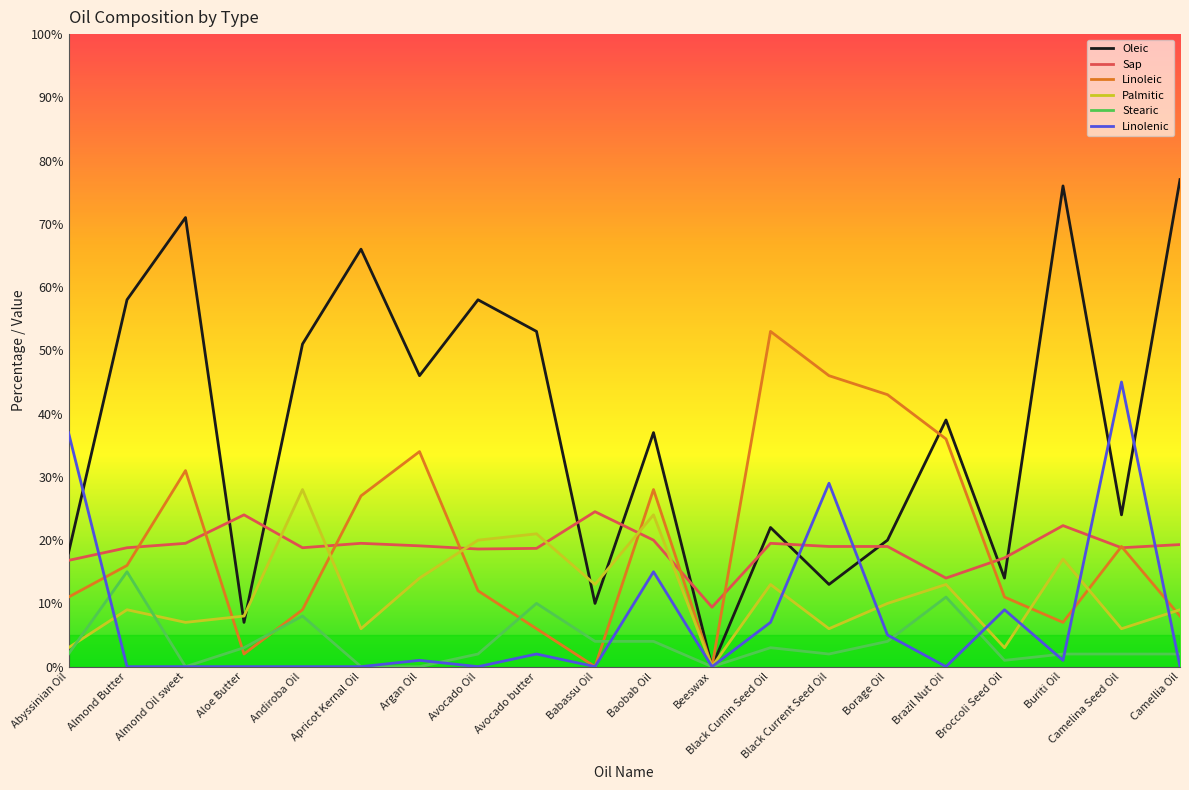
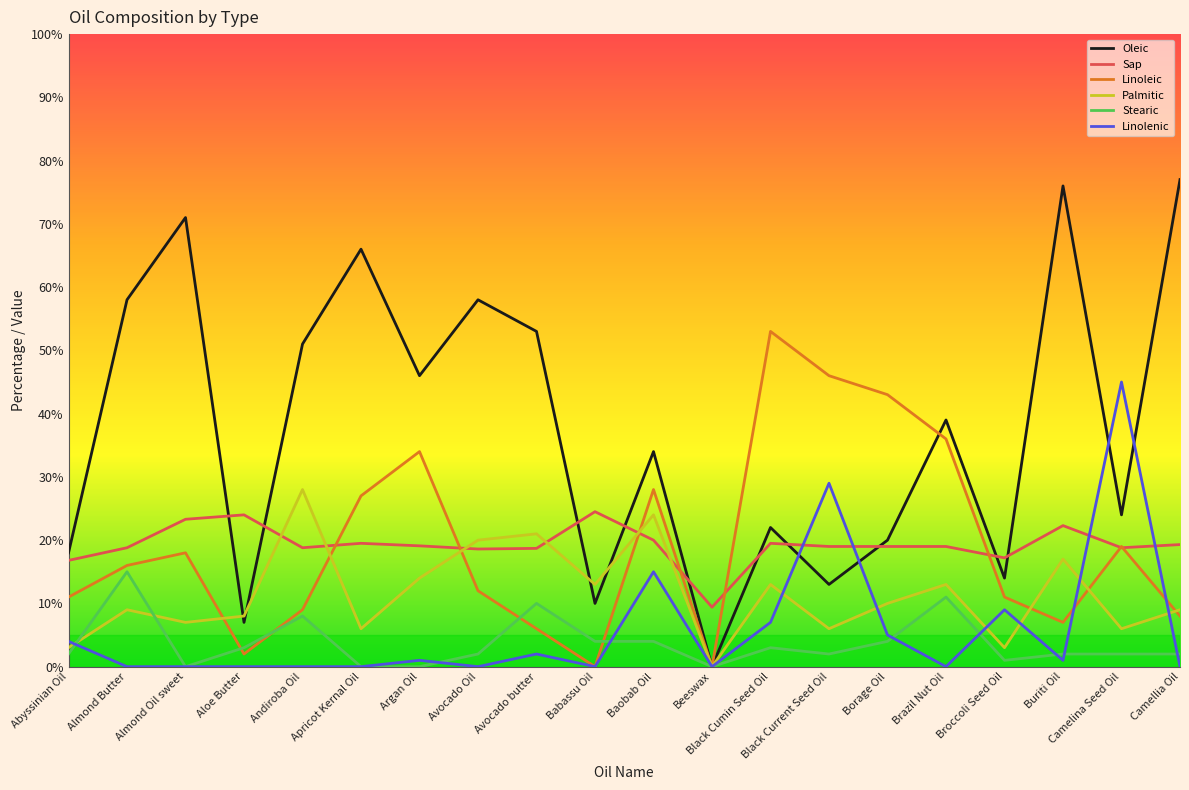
  {
    "Oleic": {
      "Abyssinian Oil": "18%",
      "Almond Butter": "58%",
      "Almond Oil sweet": "71%",
      "Aloe Butter": "7%",
      "Andiroba Oil": "51%",
      "Apricot Kernal Oil": "66%",
      "Argan Oil": "46%",
      "Avocado Oil": "58%",
      "Avocado butter": "53%",
      "Babassu Oil": "10%",
-     "Baobab Oil": "37%",
+     "Baobab Oil": "34%",
      "Black Cumin Seed Oil": "22%",
      "Black Current Seed Oil": "13%",
      "Borage Oil": "20%",
      "Brazil Nut Oil": "39%",
      "Broccoli Seed Oil": "14%",
      "Buriti Oil": "76%",
      "Camelina Seed Oil": "24%",
      "Camellia Oil": "77%"
    },
    "Sap": {
      "Abyssinian Oil": "17%",
      "Almond Butter": "19%",
-     "Almond Oil sweet": "20%",
+     "Almond Oil sweet": "23%",
      "Aloe Butter": "24%",
      "Andiroba Oil": "19%",
      "Apricot Kernal Oil": "20%",
      "Argan Oil": "19%",
      "Avocado Oil": "19%",
      "Avocado butter": "19%",
      "Babassu Oil": "25%",
      "Baobab Oil": "20%",
      "Beeswax": "9%",
      "Black Cumin Seed Oil": "20%",
      "Black Current Seed Oil": "19%",
      "Borage Oil": "19%",
-     "Brazil Nut Oil": "14%",
+     "Brazil Nut Oil": "19%",
      "Broccoli Seed Oil": "17%",
      "Buriti Oil": "22%",
      "Camellia Oil": "19%"
    },
    "Linoleic": {
      "Abyssinian Oil": "11%",
      "Almond Butter": "16%",
-     "Almond Oil sweet": "31%",
+     "Almond Oil sweet": "18%",
      "Aloe Butter": "2%",
      "Andiroba Oil": "9%",
      "Apricot Kernal Oil": "27%",
      "Argan Oil": "34%",
      "Avocado Oil": "12%",
      "Avocado butter": "6%",
      "Baobab Oil": "28%",
      "Black Cumin Seed Oil": "53%",
      "Black Current Seed Oil": "46%",
      "Borage Oil": "43%",
      "Brazil Nut Oil": "36%",
      "Broccoli Seed Oil": "11%",
      "Buriti Oil": "7%",
      "Camellia Oil": "8%"
    },
    "Palmitic": {
      "Abyssinian Oil": "3%",
      "Almond Butter": "9%",
      "Almond Oil sweet": "7%",
      "Aloe Butter": "8%",
      "Andiroba Oil": "28%",
      "Apricot Kernal Oil": "6%",
      "Argan Oil": "14%",
      "Avocado Oil": "20%",
      "Avocado butter": "21%",
      "Babassu Oil": "13%",
      "Baobab Oil": "24%",
      "Black Cumin Seed Oil": "13%",
      "Black Current Seed Oil": "6%",
      "Borage Oil": "10%",
      "Brazil Nut Oil": "13%",
      "Broccoli Seed Oil": "3%",
      "Buriti Oil": "17%",
      "Camelina Seed Oil": "6%",
      "Camellia Oil": "9%"
    },
    "Stearic": {
      "Abyssinian Oil": "2%",
      "Almond Butter": "15%",
      "Aloe Butter": "3%",
      "Andiroba Oil": "8%",
      "Argan Oil": "0%",
      "Avocado Oil": "2%",
      "Avocado butter": "10%",
      "Babassu Oil": "4%",
      "Baobab Oil": "4%",
      "Black Cumin Seed Oil": "3%",
      "Black Current Seed Oil": "2%",
      "Borage Oil": "4%",
      "Brazil Nut Oil": "11%",
      "Broccoli Seed Oil": "1%",
      "Buriti Oil": "2%",
      "Camelina Seed Oil": "2%",
      "Camellia Oil": "2%"
    },
    "Linolenic": {
-     "Abyssinian Oil": "37%",
+     "Abyssinian Oil": "4%",
      "Almond Butter": "0%",
      "Aloe Butter": "0%",
      "Andiroba Oil": "0%",
      "Argan Oil": "1%",
      "Avocado Oil": "0%",
      "Avocado butter": "2%",
      "Baobab Oil": "15%",
      "Black Cumin Seed Oil": "7%",
      "Black Current Seed Oil": "29%",
      "Borage Oil": "5%",
      "Brazil Nut Oil": "0%",
      "Broccoli Seed Oil": "9%",
      "Buriti Oil": "1%",
      "Camelina Seed Oil": "45%",
      "Camellia Oil": "0%"
    }
  }
